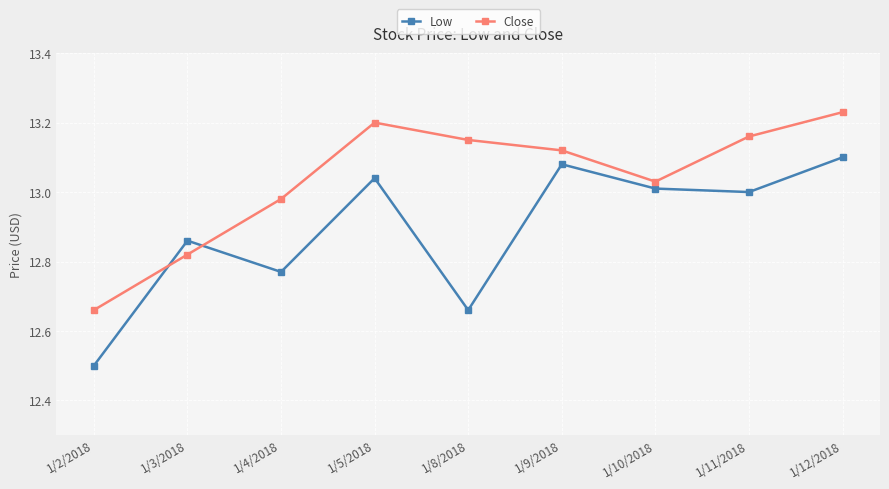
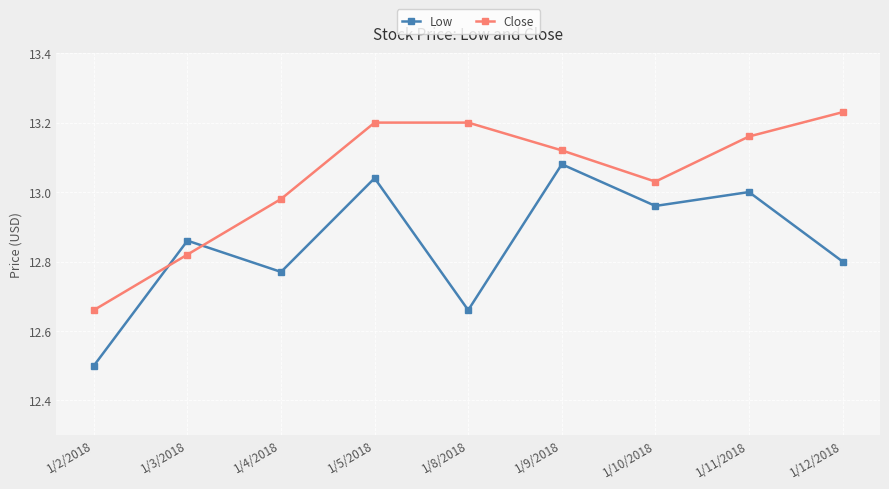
  {
    "Low": {
      "1/2/2018": 12.50,
      "1/3/2018": 12.86,
      "1/4/2018": 12.77,
      "1/5/2018": 13.04,
      "1/8/2018": 12.66,
      "1/9/2018": 13.08,
-     "1/10/2018": 13.01,
+     "1/10/2018": 12.96,
      "1/11/2018": 13.00,
-     "1/12/2018": 13.1
+     "1/12/2018": 12.8
    },
    "Close": {
      "1/2/2018": 12.66,
      "1/3/2018": 12.82,
      "1/4/2018": 12.98,
      "1/5/2018": 13.20,
-     "1/8/2018": 13.15,
+     "1/8/2018": 13.20,
      "1/9/2018": 13.12,
      "1/10/2018": 13.03,
      "1/11/2018": 13.16,
      "1/12/2018": 13.23
    }
  }
